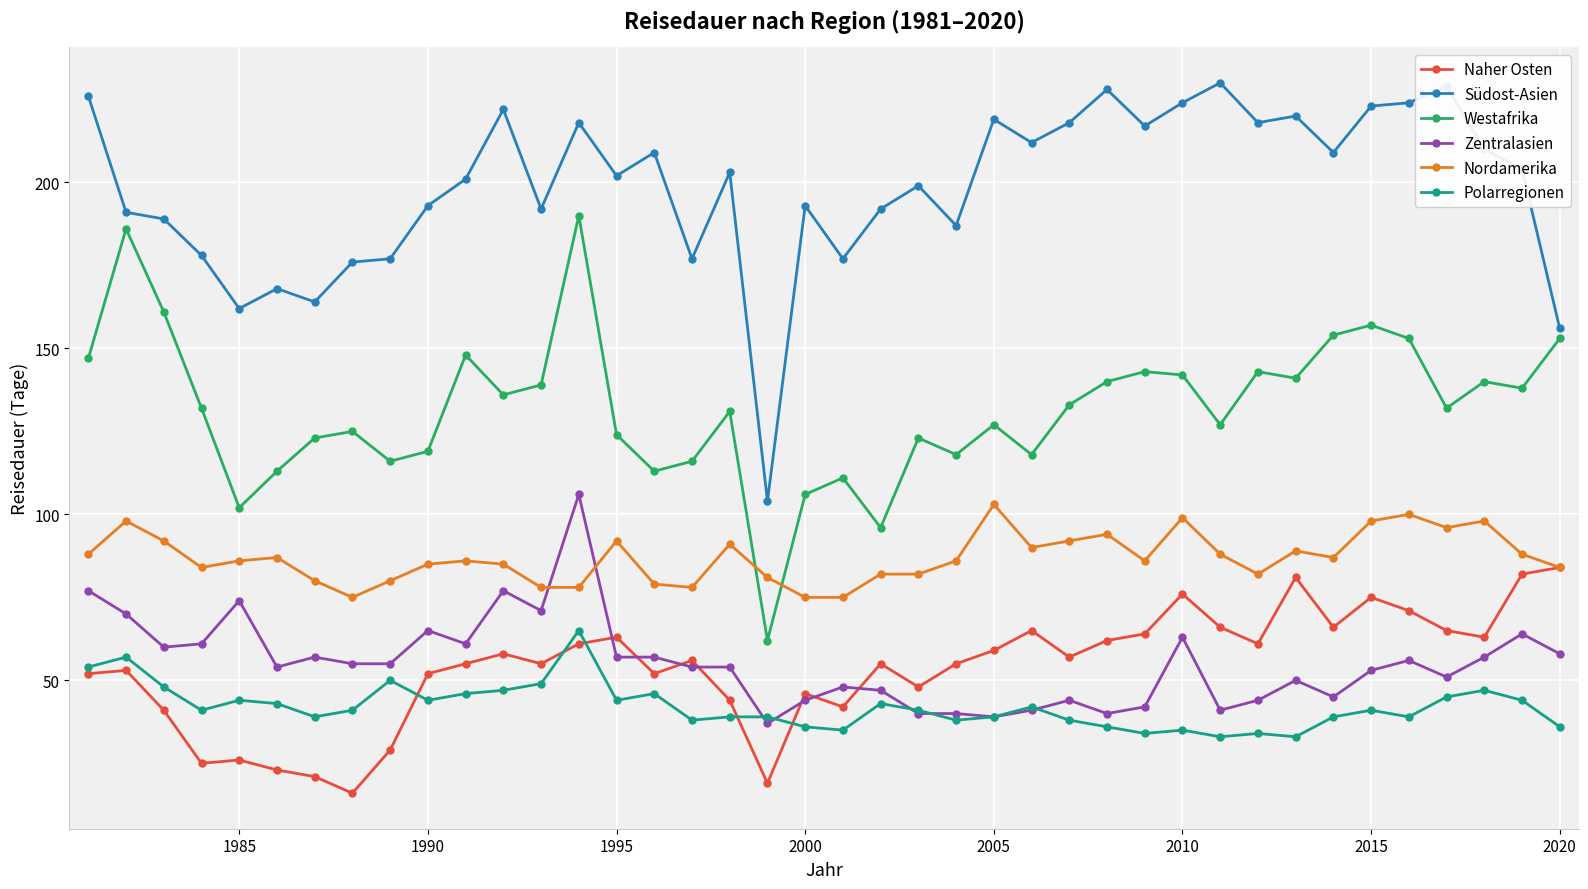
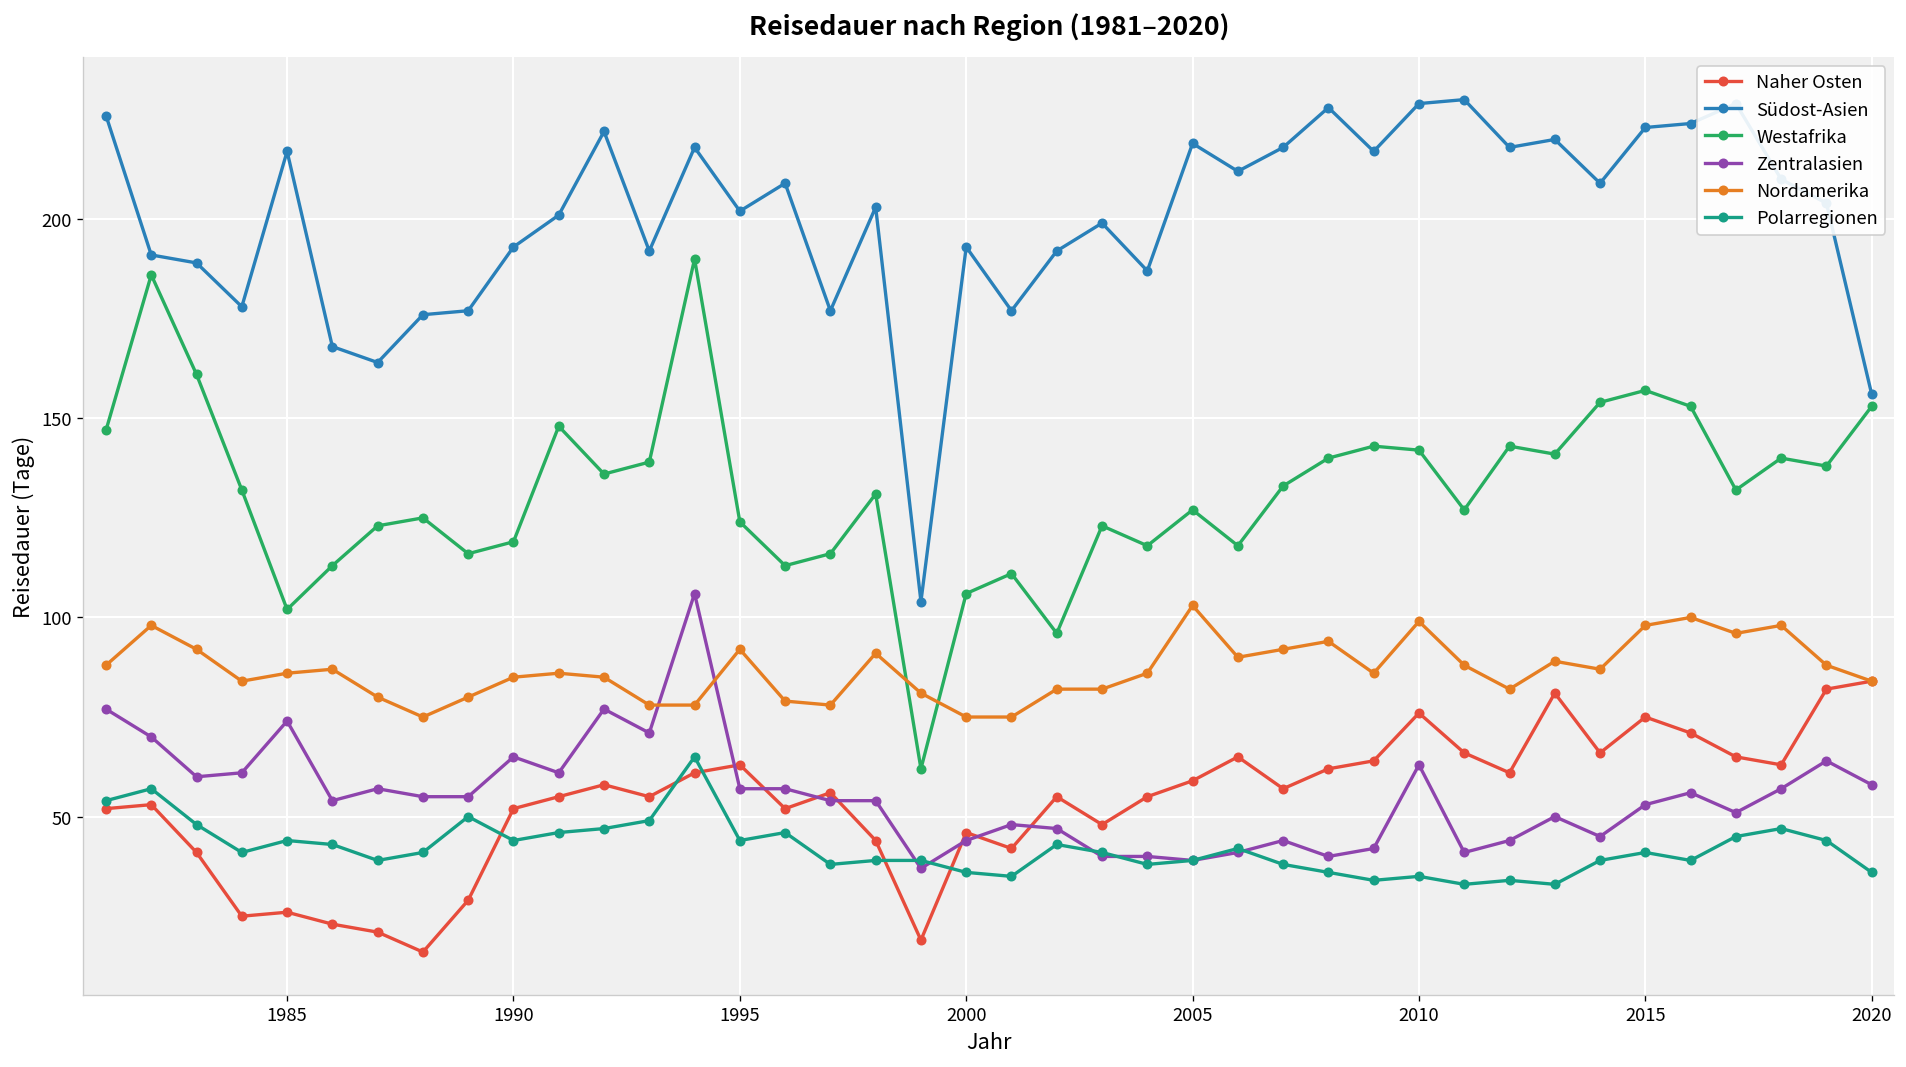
  {
    "Südost-Asien": {
-     "1985": 162,
+     "1985": 217,
      "1990": 193,
      "1995": 202,
      "2000": 193,
      "2005": 219,
-     "2010": 224,
+     "2010": 229,
      "2015": 223,
      "2020": 156
    },
    "Zentralasien": {
      "1985": 74,
      "1990": 65,
      "1995": 57,
      "2000": 44,
      "2010": 63,
      "2015": 53,
      "2020": 58
    }
  }
